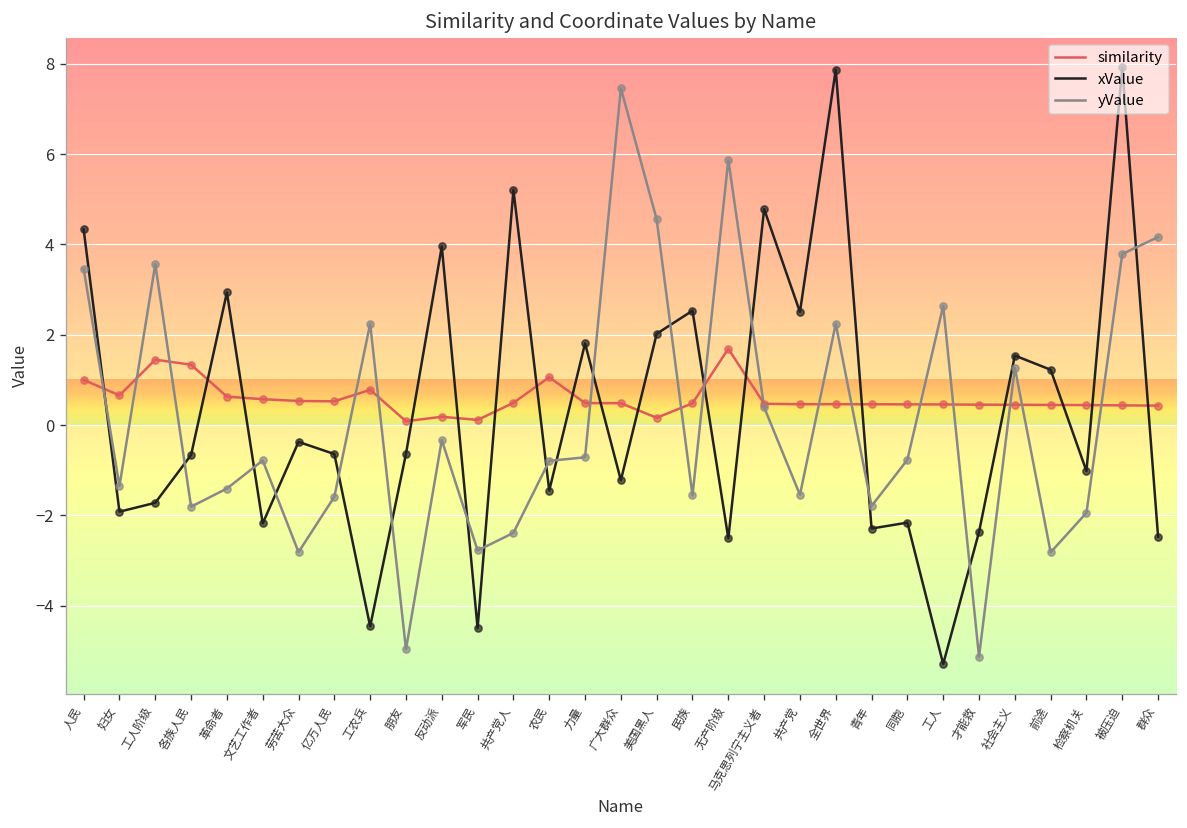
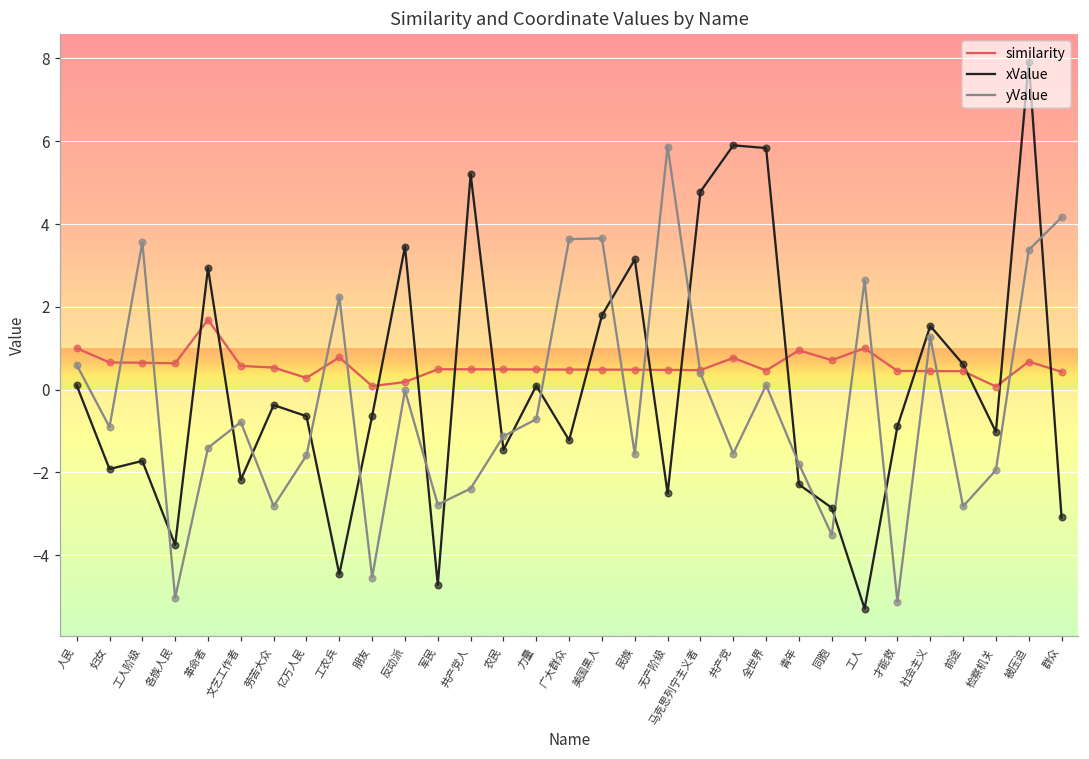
  {
    "similarity": {
      "人民": 1.0,
      "妇女": 0.7,
-     "工人阶级": 1.4,
-     "各族人民": 1.3,
-     "革命者": 0.6,
+     "工人阶级": 0.6,
+     "各族人民": 0.6,
+     "革命者": 1.7,
      "文艺工作者": 0.6,
      "劳苦大众": 0.5,
-     "亿万人民": 0.5,
+     "亿万人民": 0.3,
      "工农兵": 0.8,
      "朋友": 0.1,
      "反动派": 0.2,
-     "军民": 0.1,
+     "军民": 0.5,
      "共产党人": 0.5,
-     "农民": 1.1,
+     "农民": 0.5,
      "力量": 0.5,
      "广大群众": 0.5,
-     "美国黑人": 0.2,
+     "美国黑人": 0.5,
      "民族": 0.5,
-     "无产阶级": 1.7,
+     "无产阶级": 0.5,
      "马克思列宁主义者": 0.5,
-     "共产党": 0.5,
+     "共产党": 0.8,
      "全世界": 0.5,
-     "青年": 0.5,
-     "同胞": 0.5,
-     "工人": 0.5,
+     "青年": 0.9,
+     "同胞": 0.7,
+     "工人": 1.0,
      "才能救": 0.5,
      "社会主义": 0.4,
      "前途": 0.4,
-     "检察机关": 0.4,
-     "被压迫": 0.4,
+     "检察机关": 0.1,
+     "被压迫": 0.7,
      "群众": 0.4
    },
    "xValue": {
-     "人民": 4.3,
+     "人民": 0.1,
      "妇女": -1.9,
      "工人阶级": -1.7,
-     "各族人民": -0.7,
+     "各族人民": -3.8,
      "革命者": 2.9,
      "文艺工作者": -2.2,
      "劳苦大众": -0.4,
      "亿万人民": -0.6,
      "工农兵": -4.5,
      "朋友": -0.6,
-     "反动派": 4.0,
-     "军民": -4.5,
+     "反动派": 3.5,
+     "军民": -4.7,
      "共产党人": 5.2,
      "农民": -1.5,
-     "力量": 1.8,
+     "力量": 0.1,
      "广大群众": -1.2,
-     "美国黑人": 2.0,
-     "民族": 2.5,
+     "美国黑人": 1.8,
+     "民族": 3.1,
      "无产阶级": -2.5,
      "马克思列宁主义者": 4.8,
-     "共产党": 2.5,
-     "全世界": 7.9,
+     "共产党": 5.9,
+     "全世界": 5.8,
      "青年": -2.3,
-     "同胞": -2.2,
+     "同胞": -2.9,
      "工人": -5.3,
-     "才能救": -2.4,
+     "才能救": -0.9,
      "社会主义": 1.5,
-     "前途": 1.2,
+     "前途": 0.6,
      "检察机关": -1.0,
-     "群众": -2.5
+     "群众": -3.1
    },
    "yValue": {
-     "人民": 3.5,
-     "妇女": -1.4,
+     "人民": 0.6,
+     "妇女": -0.9,
      "工人阶级": 3.6,
-     "各族人民": -1.8,
+     "各族人民": -5.0,
      "革命者": -1.4,
      "文艺工作者": -0.8,
      "劳苦大众": -2.8,
      "亿万人民": -1.6,
      "工农兵": 2.2,
-     "朋友": -5.0,
-     "反动派": -0.3,
+     "朋友": -4.5,
+     "反动派": 0.0,
      "军民": -2.8,
      "共产党人": -2.4,
-     "农民": -0.8,
+     "农民": -1.1,
      "力量": -0.7,
-     "广大群众": 7.5,
-     "美国黑人": 4.6,
+     "广大群众": 3.6,
+     "美国黑人": 3.7,
      "民族": -1.6,
      "无产阶级": 5.9,
      "马克思列宁主义者": 0.4,
      "共产党": -1.5,
-     "全世界": 2.2,
+     "全世界": 0.1,
      "青年": -1.8,
-     "同胞": -0.8,
+     "同胞": -3.5,
      "工人": 2.6,
      "才能救": -5.1,
      "社会主义": 1.3,
      "前途": -2.8,
      "检察机关": -1.9,
-     "被压迫": 3.8,
+     "被压迫": 3.4,
      "群众": 4.2
    }
  }
